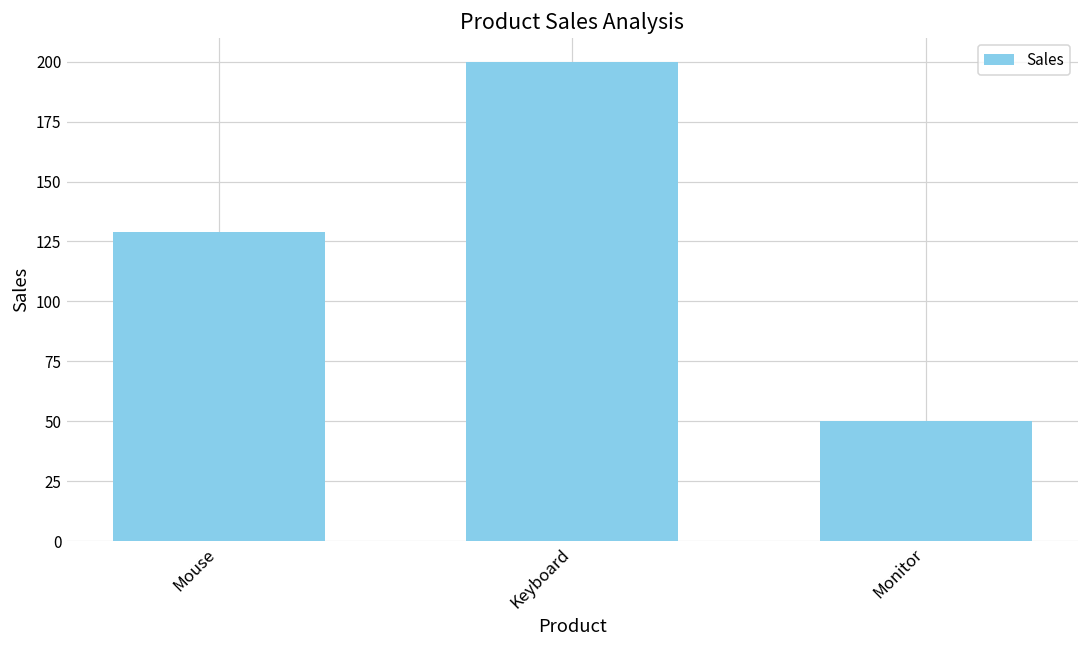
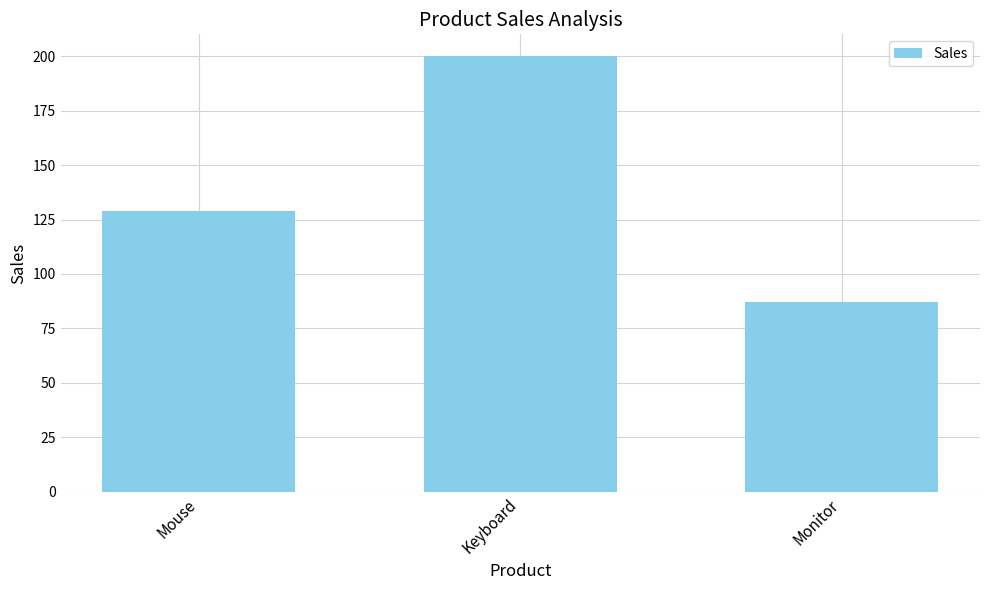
  {
    "Mouse": 129,
    "Keyboard": 200,
-   "Monitor": 50
+   "Monitor": 87
  }
